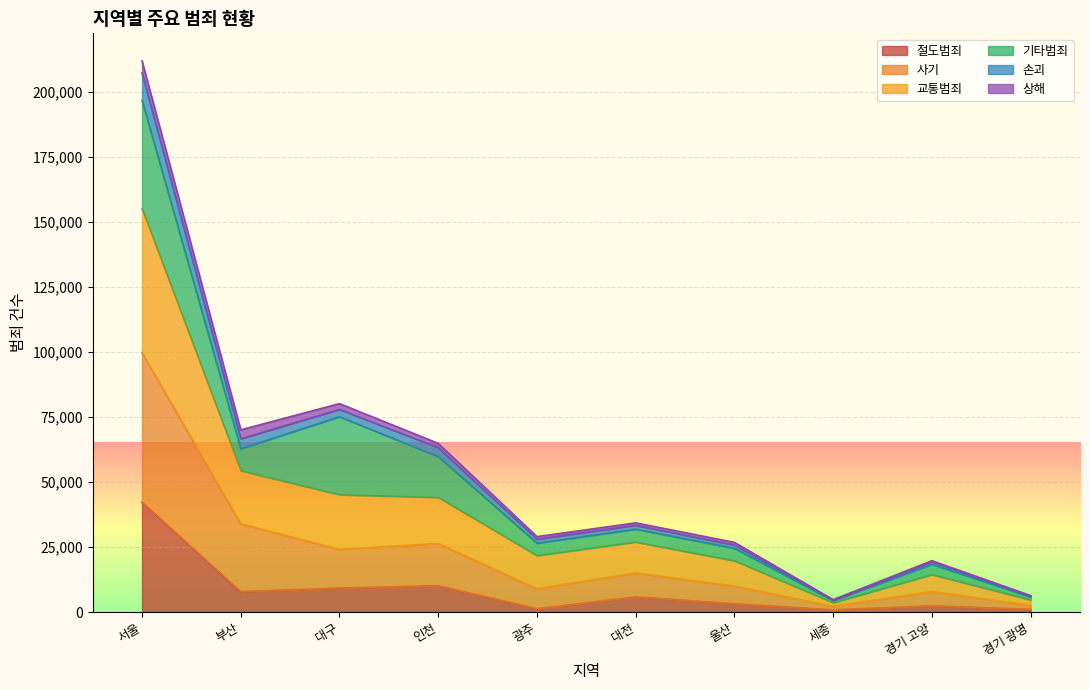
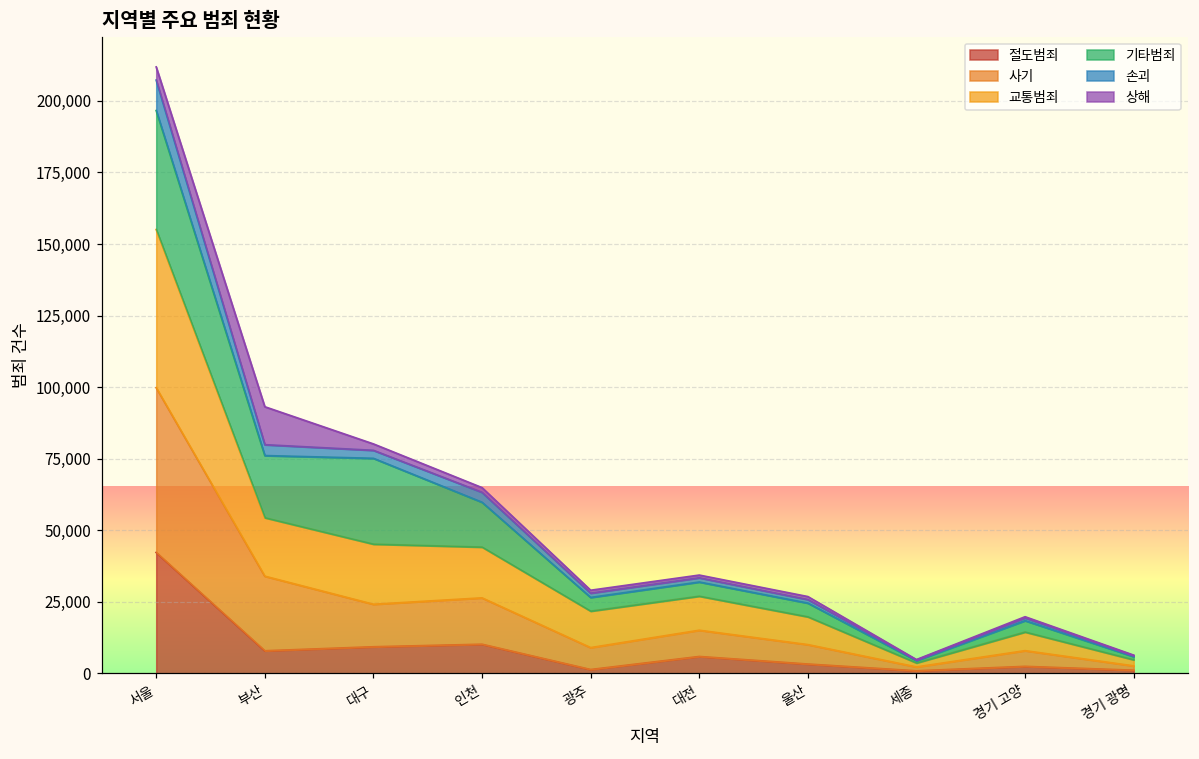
  {
    "절도범죄": {
      "서울": "42,000",
      "부산": "8,000",
      "대구": "9,000",
      "인천": "10,000",
      "광주": "1,000",
      "대전": "6,000",
      "울산": "3,000",
      "세종": "1,000",
      "경기 고양": "2,000",
      "경기 광명": "1,000"
    },
    "기타범죄": {
      "서울": "42,000",
-     "부산": "8,000",
+     "부산": "22,000",
      "대구": "30,000",
      "인천": "16,000",
      "광주": "5,000",
      "대전": "5,000",
      "울산": "5,000",
      "경기 고양": "4,000"
    },
    "손괴": {
      "서울": "11,000",
      "부산": "4,000",
      "대구": "3,000",
      "인천": "3,000",
      "광주": "2,000",
      "울산": "1,000"
    },
    "상해": {
      "서울": "5,000",
-     "부산": "3,000",
+     "부산": "13,000",
      "대구": "2,000",
      "인천": "2,000",
      "광주": "1,000",
      "울산": "1,000"
    }
  }
